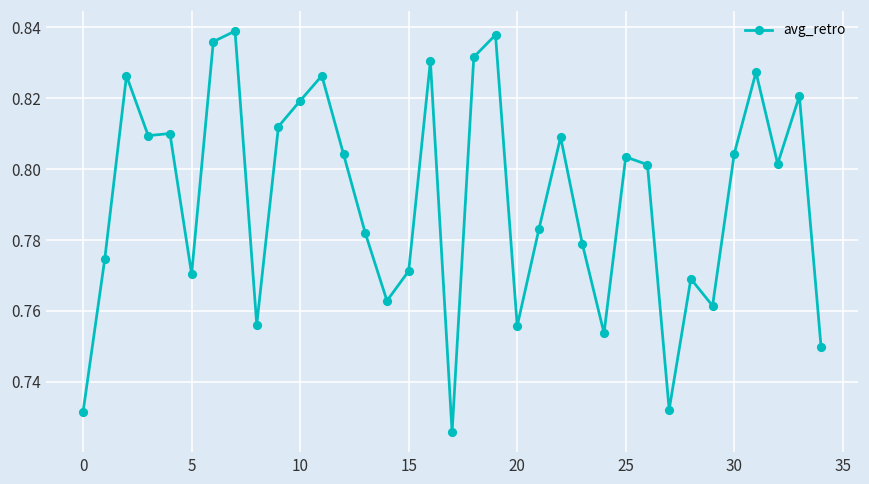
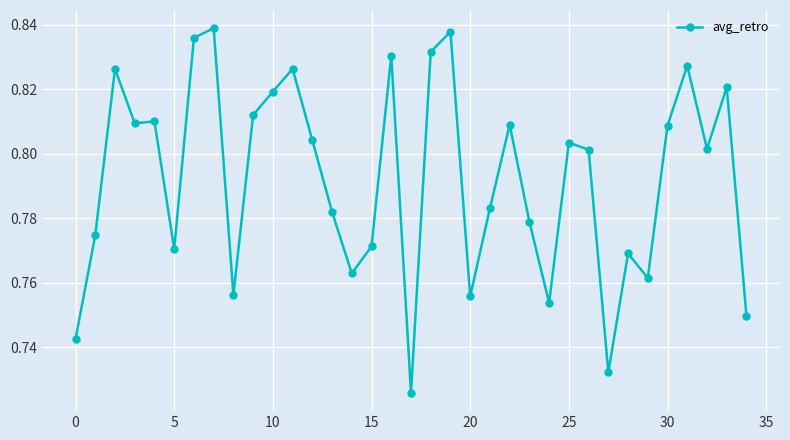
  {
-   "0": 0.732,
+   "0": 0.743,
    "5": 0.770,
    "10": 0.819,
    "15": 0.771,
    "20": 0.756,
    "25": 0.803,
-   "30": 0.804
+   "30": 0.809
  }
